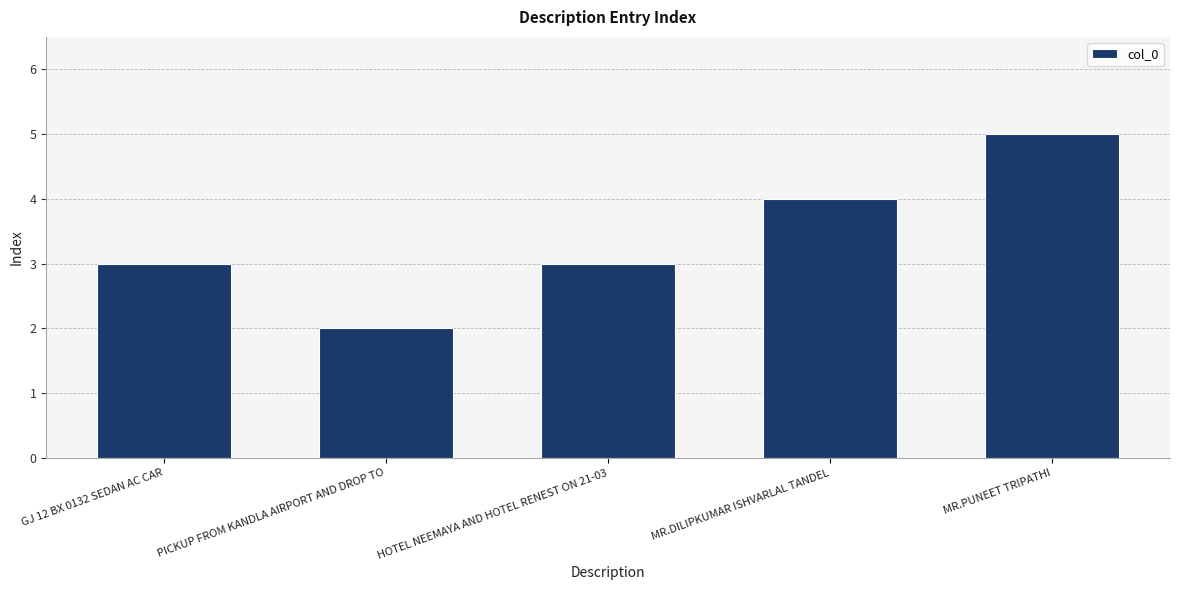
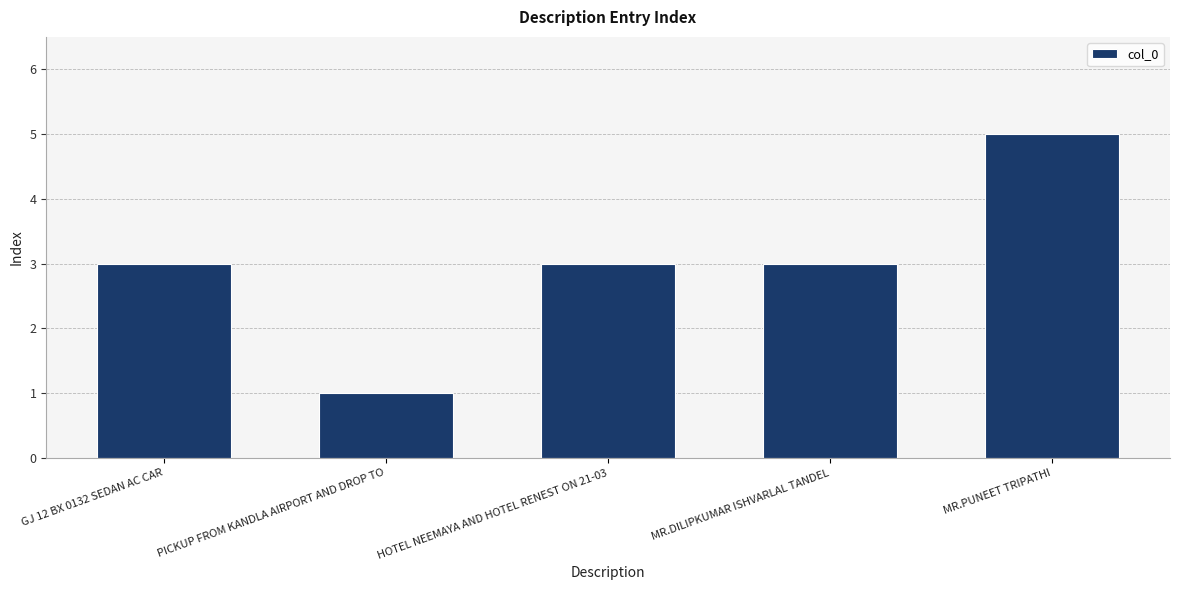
  {
    "GJ 12 BX 0132 SEDAN AC CAR": 3,
-   "PICKUP FROM KANDLA AIRPORT AND DROP TO": 2,
+   "PICKUP FROM KANDLA AIRPORT AND DROP TO": 1,
    "HOTEL NEEMAYA AND HOTEL RENEST ON 21-03": 3,
-   "MR.DILIPKUMAR ISHVARLAL TANDEL": 4,
+   "MR.DILIPKUMAR ISHVARLAL TANDEL": 3,
    "MR.PUNEET TRIPATHI": 5
  }
